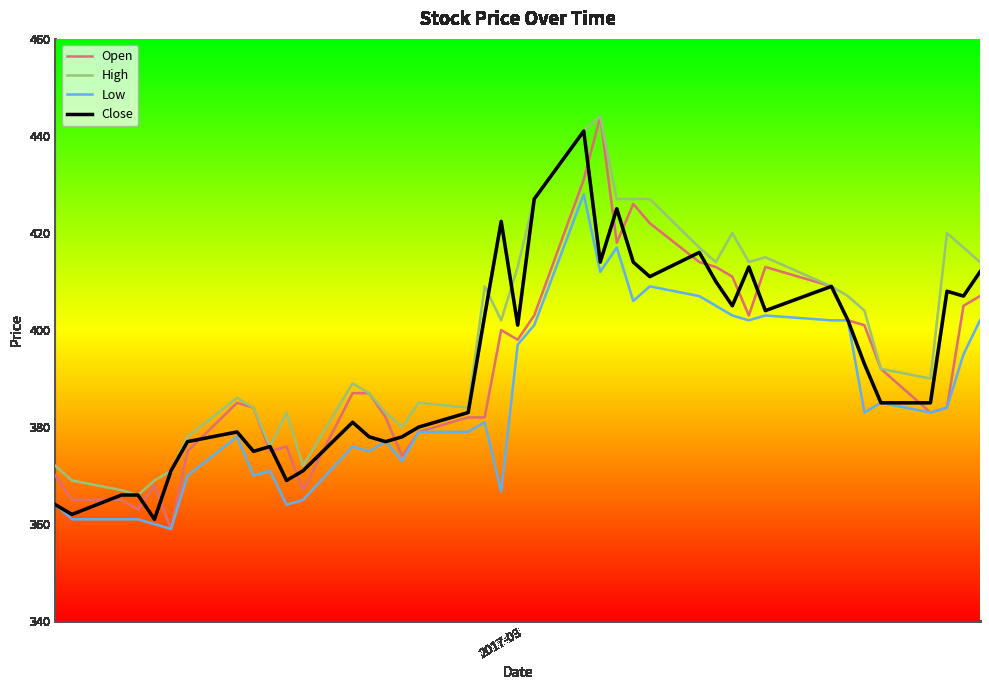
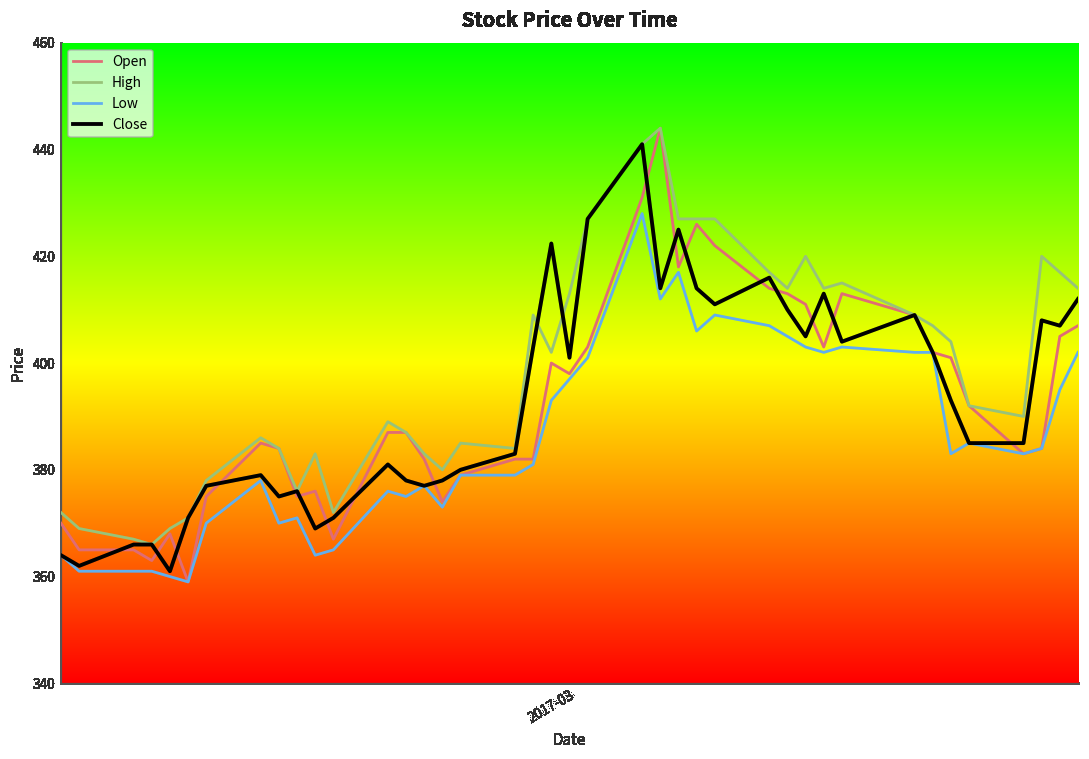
  {
    "Open": {
      "2017-03": 400
    },
    "High": {
      "2017-03": 402
    },
    "Low": {
-     "2017-03": 367
+     "2017-03": 393
    },
    "Close": {
      "2017-03": 422
    }
  }
